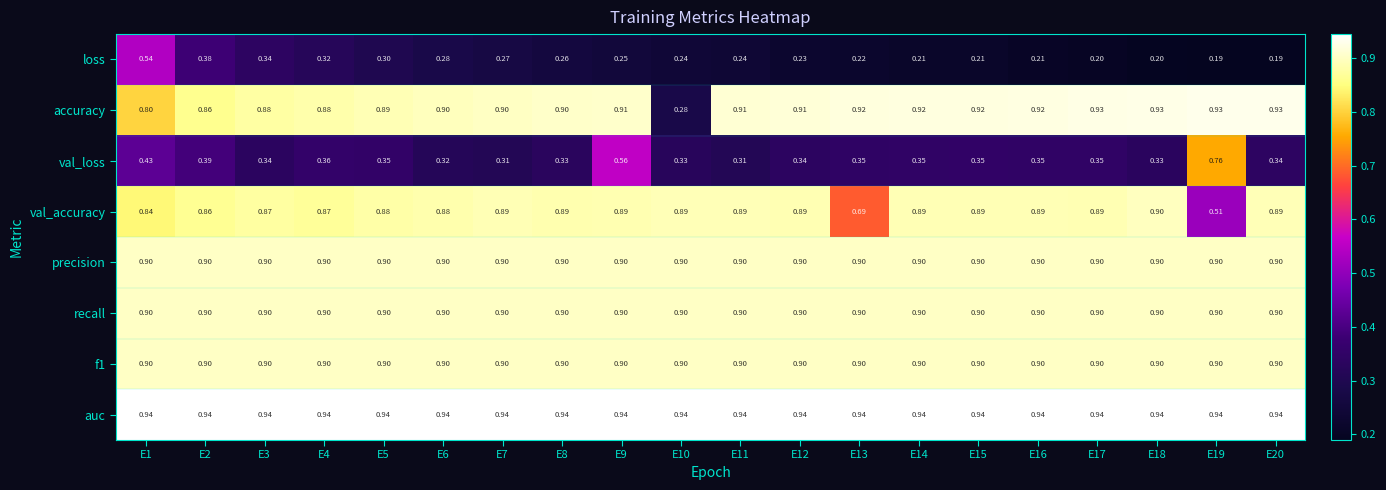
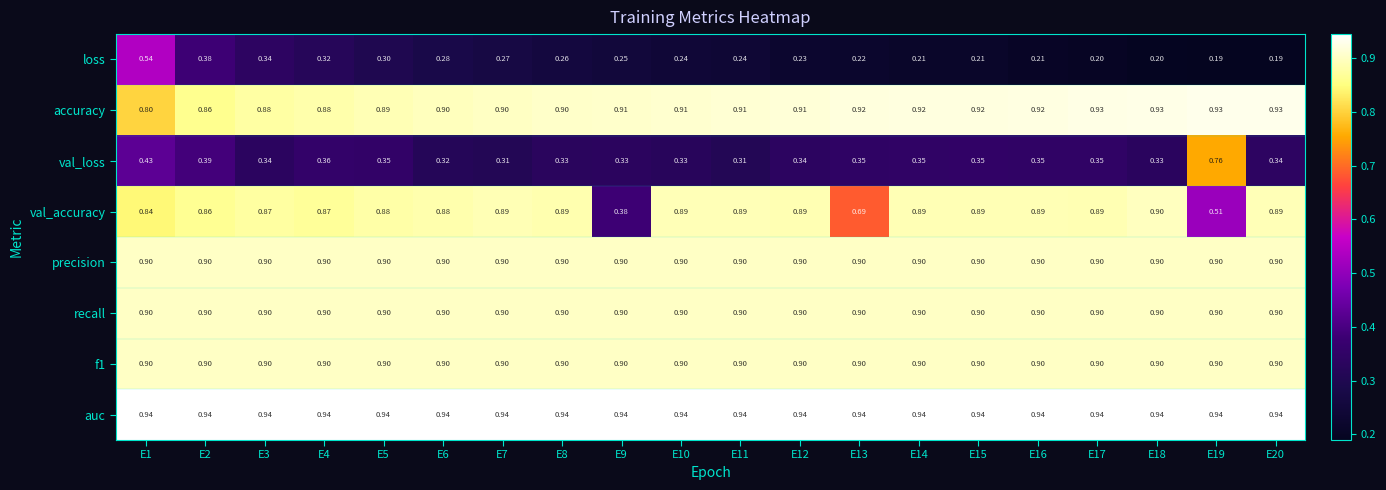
  {
    "loss": {
      "E1": 0.54,
      "E2": 0.38,
      "E3": 0.34,
      "E4": 0.32,
      "E5": 0.30,
      "E6": 0.28,
      "E7": 0.27,
      "E8": 0.26,
      "E9": 0.25,
      "E10": 0.24,
      "E11": 0.24,
      "E12": 0.23,
      "E13": 0.22,
      "E14": 0.21,
      "E15": 0.21,
      "E16": 0.21,
      "E17": 0.20,
      "E18": 0.20,
      "E19": 0.19,
      "E20": 0.19
    },
    "accuracy": {
      "E1": 0.80,
      "E2": 0.86,
      "E3": 0.88,
      "E4": 0.88,
      "E5": 0.89,
      "E6": 0.90,
      "E7": 0.90,
      "E8": 0.90,
      "E9": 0.91,
-     "E10": 0.28,
+     "E10": 0.91,
      "E11": 0.91,
      "E12": 0.91,
      "E13": 0.92,
      "E14": 0.92,
      "E15": 0.92,
      "E16": 0.92,
      "E17": 0.93,
      "E18": 0.93,
      "E19": 0.93,
      "E20": 0.93
    },
    "val_loss": {
      "E1": 0.43,
      "E2": 0.39,
      "E3": 0.34,
      "E4": 0.36,
      "E5": 0.35,
      "E6": 0.32,
      "E7": 0.31,
      "E8": 0.33,
-     "E9": 0.56,
+     "E9": 0.33,
      "E10": 0.33,
      "E11": 0.31,
      "E12": 0.34,
      "E13": 0.35,
      "E14": 0.35,
      "E15": 0.35,
      "E16": 0.35,
      "E17": 0.35,
      "E18": 0.33,
      "E19": 0.76,
      "E20": 0.34
    },
    "val_accuracy": {
      "E1": 0.84,
      "E2": 0.86,
      "E3": 0.87,
      "E4": 0.87,
      "E5": 0.88,
      "E6": 0.88,
      "E7": 0.89,
      "E8": 0.89,
-     "E9": 0.89,
+     "E9": 0.38,
      "E10": 0.89,
      "E11": 0.89,
      "E12": 0.89,
      "E13": 0.69,
      "E14": 0.89,
      "E15": 0.89,
      "E16": 0.89,
      "E17": 0.89,
      "E18": 0.90,
      "E19": 0.51,
      "E20": 0.89
    },
    "precision": {
      "E1": 0.90,
      "E2": 0.90,
      "E3": 0.90,
      "E4": 0.90,
      "E5": 0.90,
      "E6": 0.90,
      "E7": 0.90,
      "E8": 0.90,
      "E9": 0.90,
      "E10": 0.90,
      "E11": 0.90,
      "E12": 0.90,
      "E13": 0.90,
      "E14": 0.90,
      "E15": 0.90,
      "E16": 0.90,
      "E17": 0.90,
      "E18": 0.90,
      "E19": 0.90,
      "E20": 0.90
    },
    "recall": {
      "E1": 0.90,
      "E2": 0.90,
      "E3": 0.90,
      "E4": 0.90,
      "E5": 0.90,
      "E6": 0.90,
      "E7": 0.90,
      "E8": 0.90,
      "E9": 0.90,
      "E10": 0.90,
      "E11": 0.90,
      "E12": 0.90,
      "E13": 0.90,
      "E14": 0.90,
      "E15": 0.90,
      "E16": 0.90,
      "E17": 0.90,
      "E18": 0.90,
      "E19": 0.90,
      "E20": 0.90
    },
    "f1": {
      "E1": 0.90,
      "E2": 0.90,
      "E3": 0.90,
      "E4": 0.90,
      "E5": 0.90,
      "E6": 0.90,
      "E7": 0.90,
      "E8": 0.90,
      "E9": 0.90,
      "E10": 0.90,
      "E11": 0.90,
      "E12": 0.90,
      "E13": 0.90,
      "E14": 0.90,
      "E15": 0.90,
      "E16": 0.90,
      "E17": 0.90,
      "E18": 0.90,
      "E19": 0.90,
      "E20": 0.90
    },
    "auc": {
      "E1": 0.94,
      "E2": 0.94,
      "E3": 0.94,
      "E4": 0.94,
      "E5": 0.94,
      "E6": 0.94,
      "E7": 0.94,
      "E8": 0.94,
      "E9": 0.94,
      "E10": 0.94,
      "E11": 0.94,
      "E12": 0.94,
      "E13": 0.94,
      "E14": 0.94,
      "E15": 0.94,
      "E16": 0.94,
      "E17": 0.94,
      "E18": 0.94,
      "E19": 0.94,
      "E20": 0.94
    }
  }
